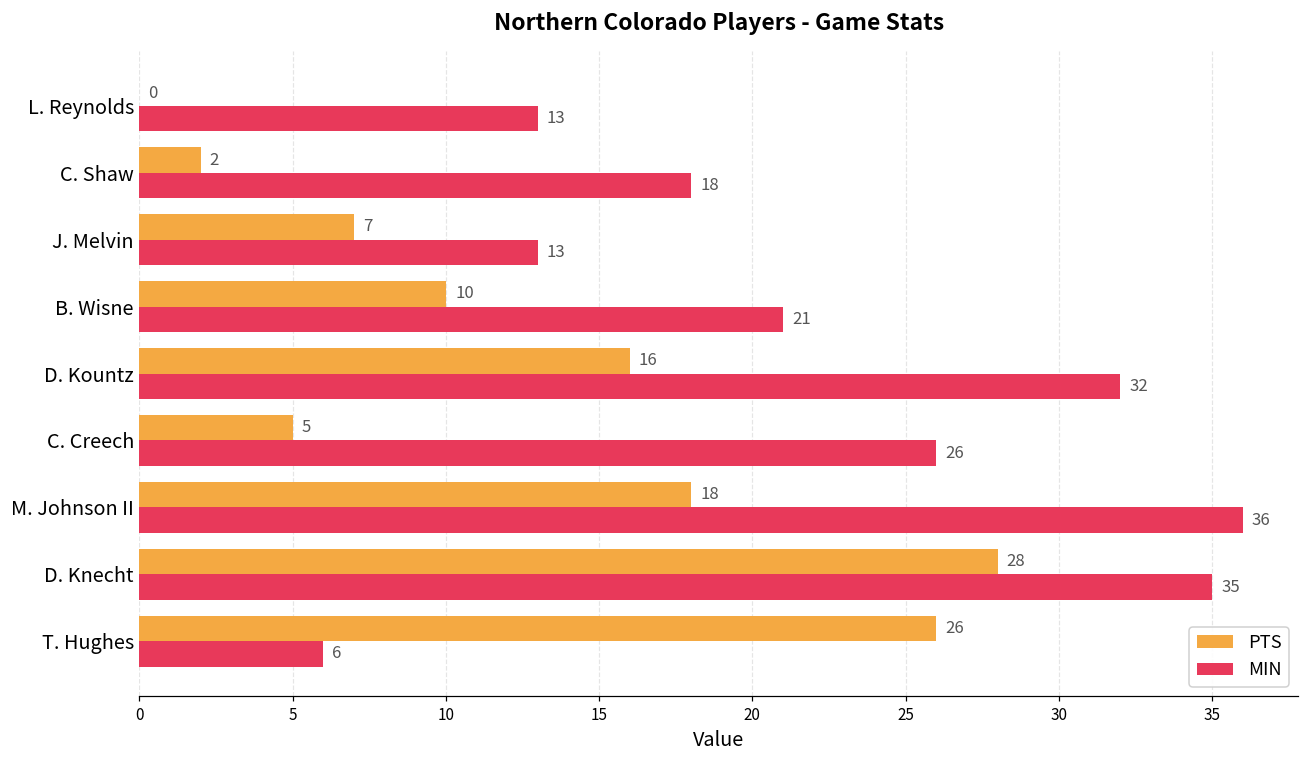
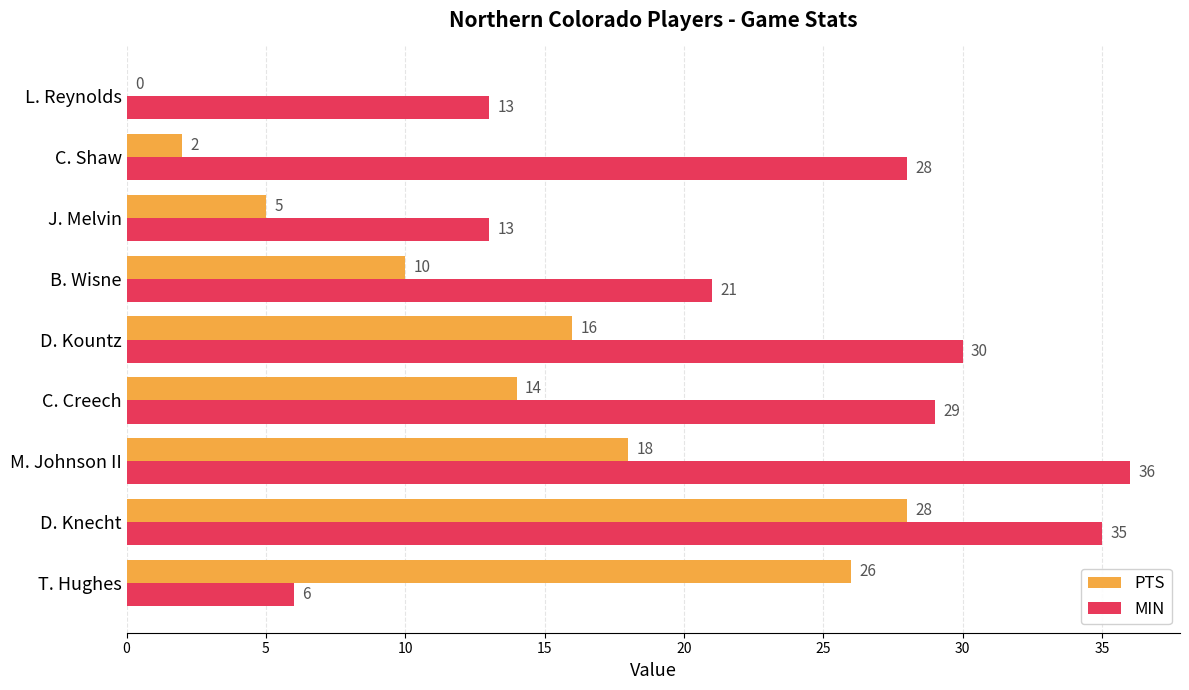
  {
    "PTS": {
      "L. Reynolds": 0,
      "C. Shaw": 2,
-     "J. Melvin": 7,
+     "J. Melvin": 5,
      "B. Wisne": 10,
      "D. Kountz": 16,
-     "C. Creech": 5,
+     "C. Creech": 14,
      "M. Johnson II": 18,
      "D. Knecht": 28,
      "T. Hughes": 26
    },
    "MIN": {
      "L. Reynolds": 13,
-     "C. Shaw": 18,
+     "C. Shaw": 28,
      "J. Melvin": 13,
      "B. Wisne": 21,
-     "D. Kountz": 32,
-     "C. Creech": 26,
+     "D. Kountz": 30,
+     "C. Creech": 29,
      "M. Johnson II": 36,
      "D. Knecht": 35,
      "T. Hughes": 6
    }
  }
